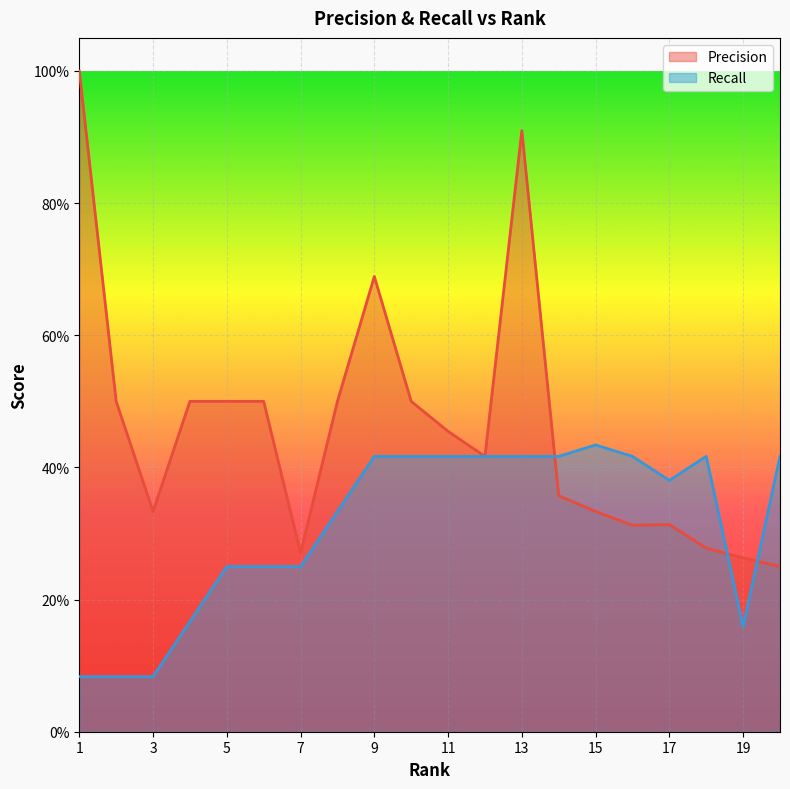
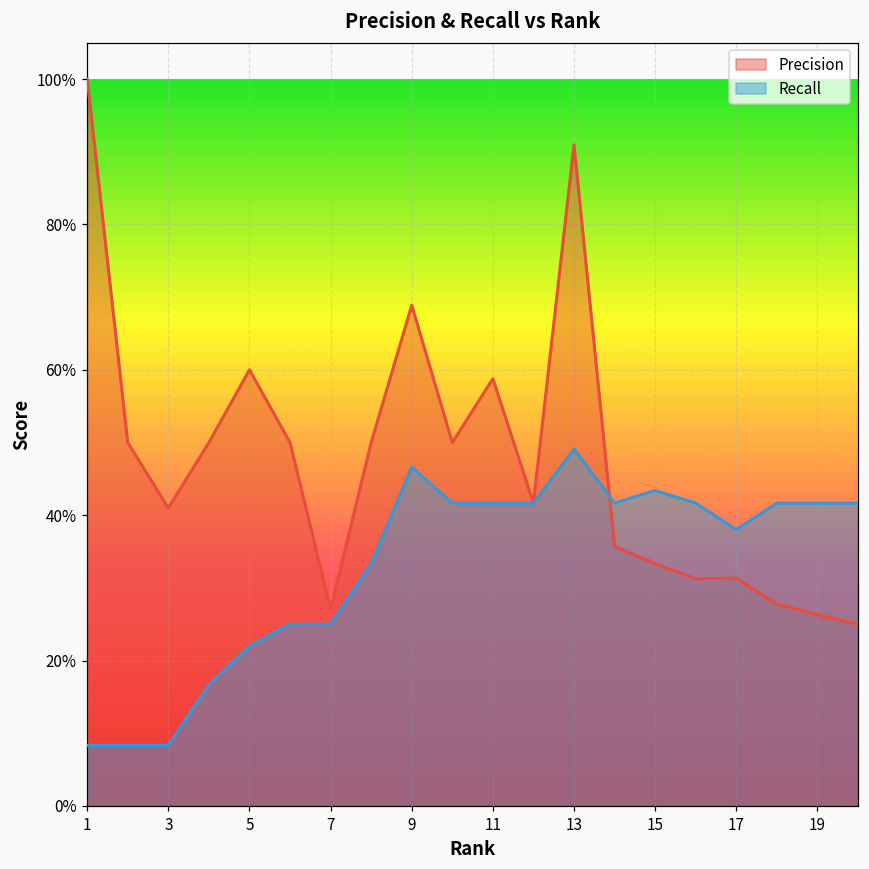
  {
    "Precision": {
      "1": "100%",
-     "3": "33%",
-     "5": "50%",
+     "3": "41%",
+     "5": "60%",
      "7": "27%",
      "9": "69%",
-     "11": "45%",
+     "11": "59%",
      "13": "91%",
      "15": "33%",
      "17": "31%",
      "19": "26%"
    },
    "Recall": {
      "1": "8%",
      "3": "8%",
-     "5": "25%",
+     "5": "22%",
      "7": "25%",
-     "9": "42%",
+     "9": "47%",
      "11": "42%",
-     "13": "42%",
+     "13": "49%",
      "15": "43%",
      "17": "38%",
-     "19": "16%"
+     "19": "42%"
    }
  }
